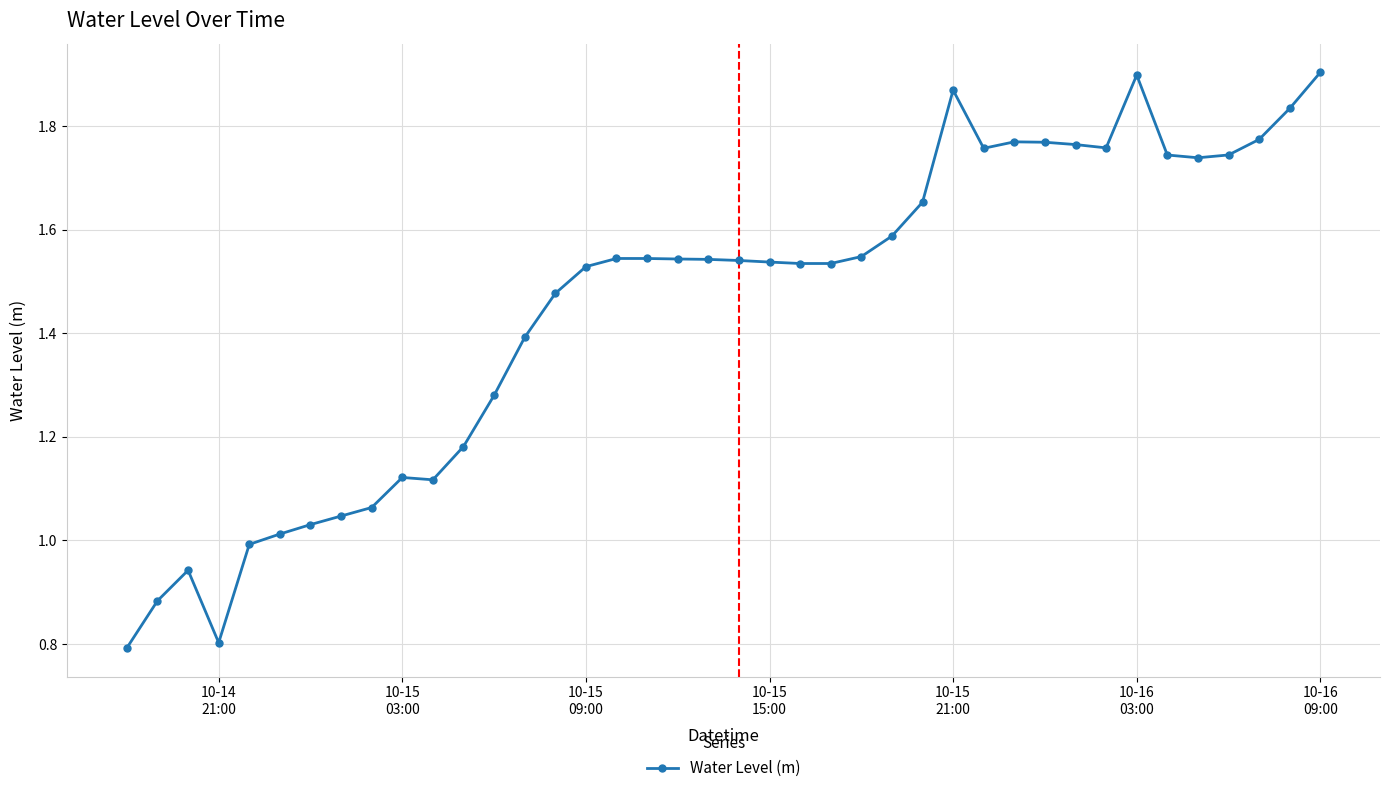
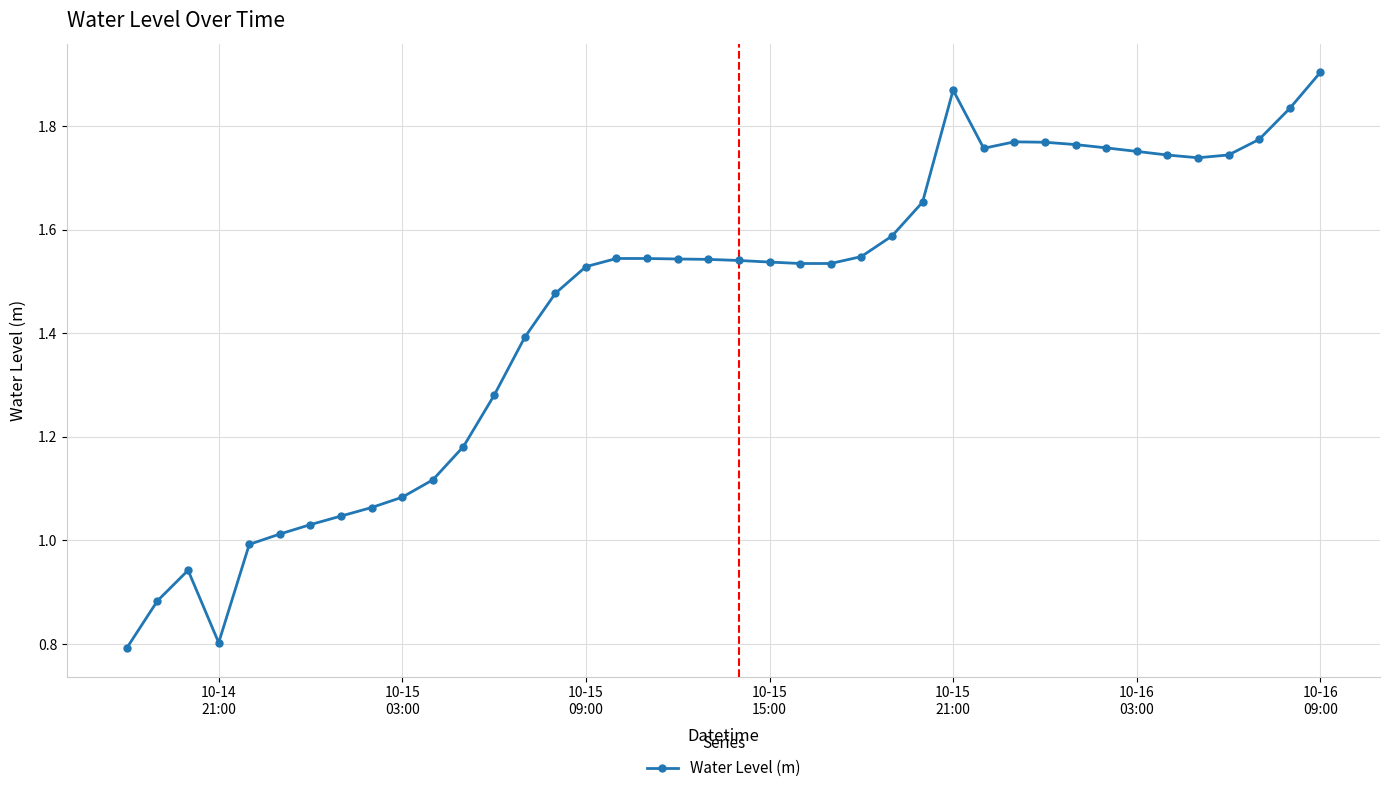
  {
    "10-14 21:00": 0.80,
-   "10-15 03:00": 1.12,
+   "10-15 03:00": 1.08,
    "10-15 09:00": 1.53,
    "10-15 15:00": 1.54,
    "10-15 21:00": 1.87,
-   "10-16 03:00": 1.90,
+   "10-16 03:00": 1.75,
    "10-16 09:00": 1.90
  }
